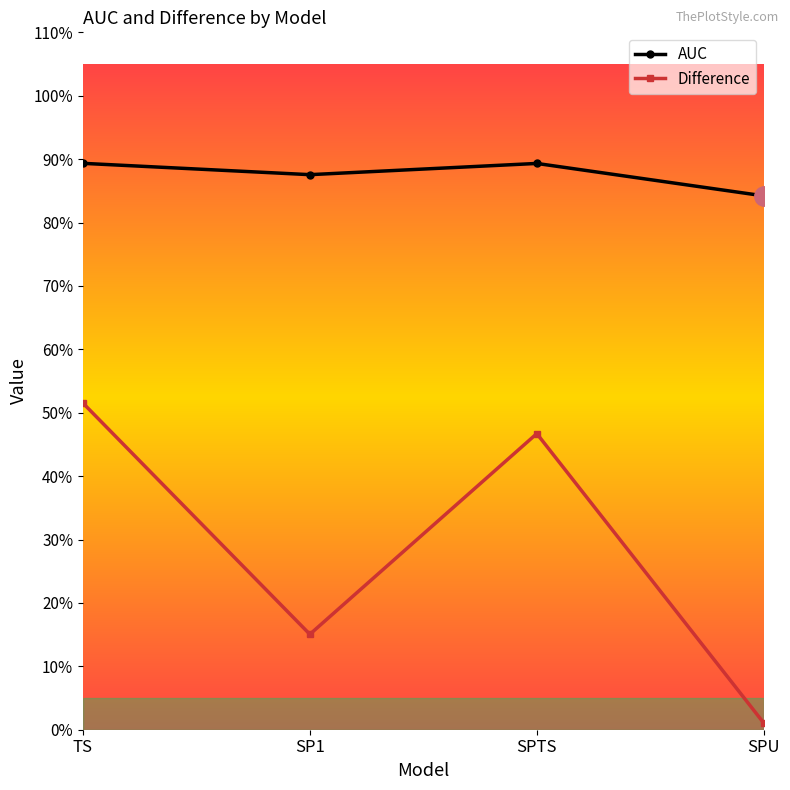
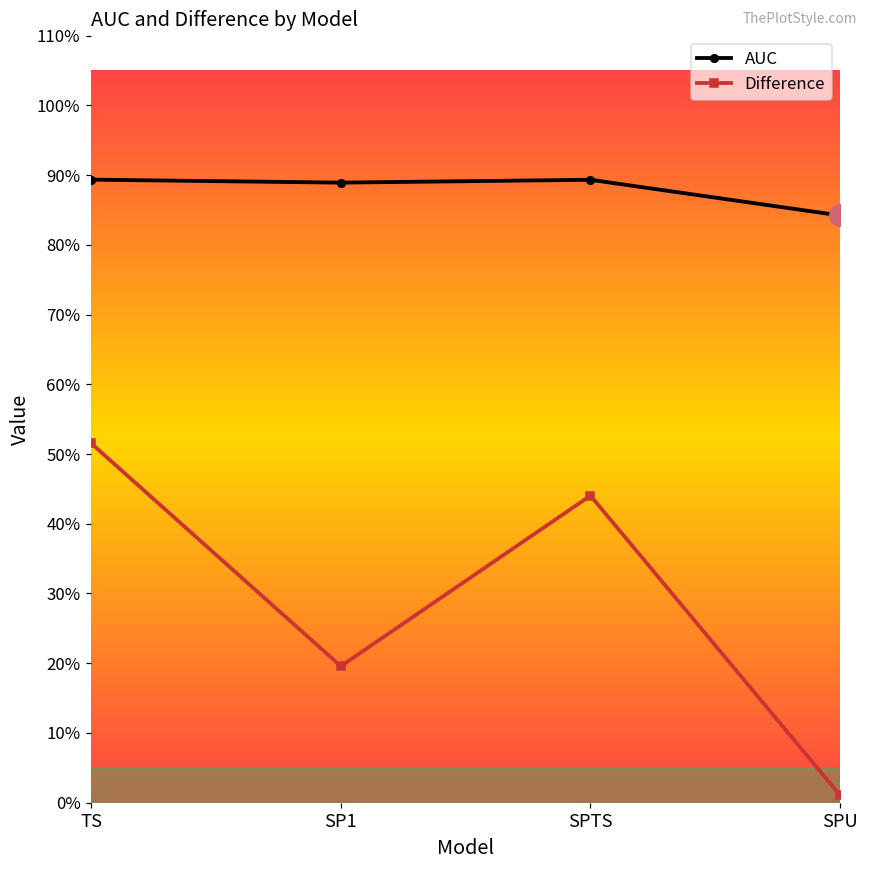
  {
    "AUC": {
      "TS": "89%",
-     "SP1": "88%",
+     "SP1": "89%",
      "SPTS": "89%"
    },
    "Difference": {
      "TS": "52%",
-     "SP1": "15%",
-     "SPTS": "47%",
+     "SP1": "20%",
+     "SPTS": "44%",
      "SPU": "1%"
    }
  }
